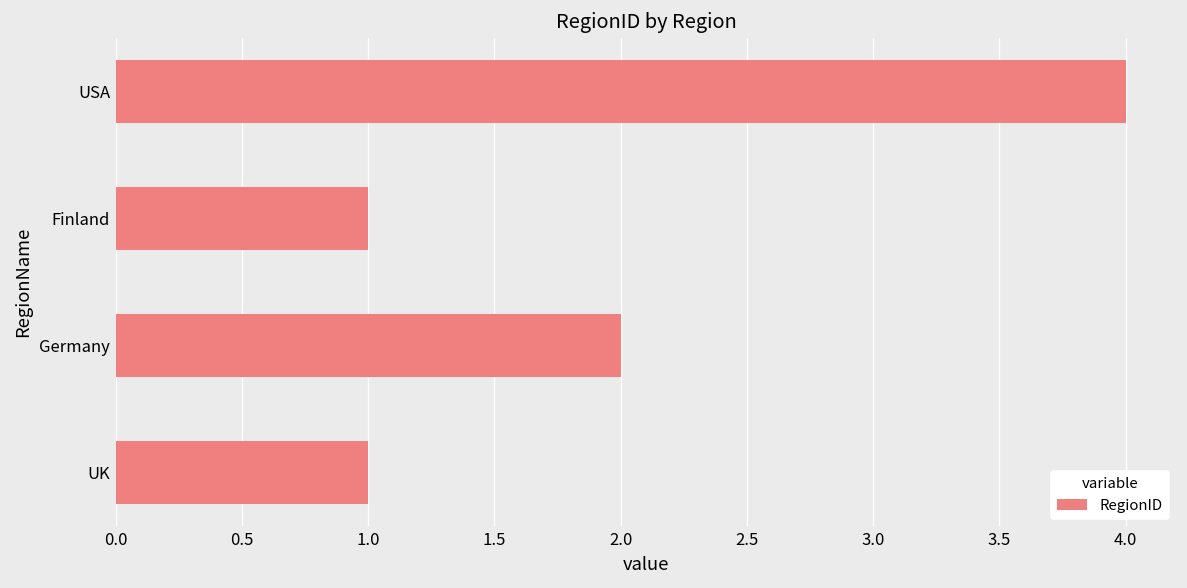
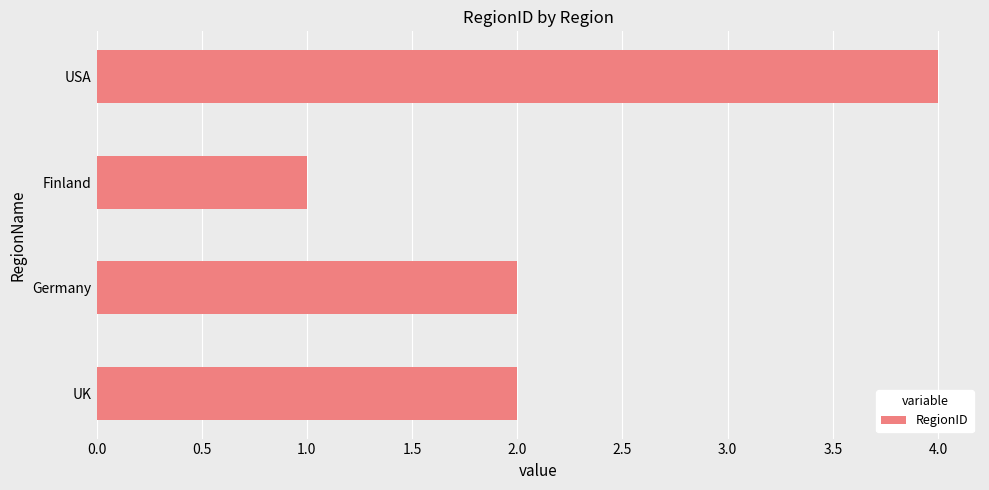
  {
    "USA": 4,
    "Finland": 1,
    "Germany": 2,
-   "UK": 1
+   "UK": 2
  }
